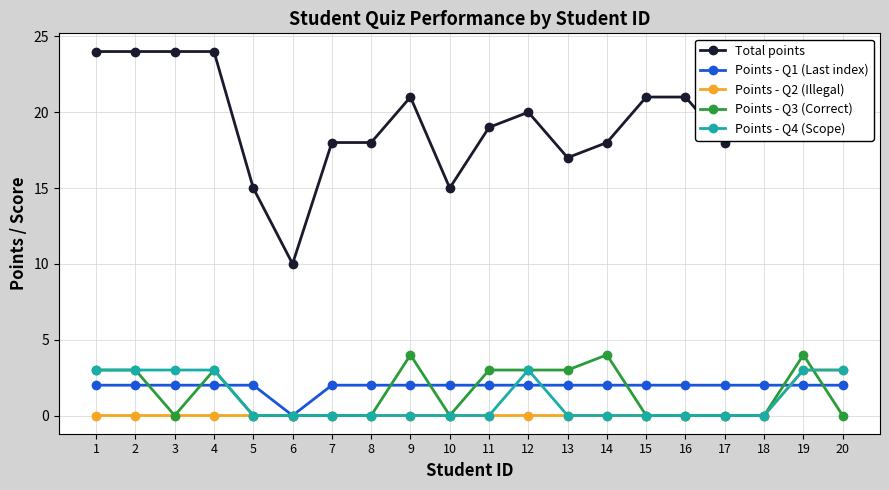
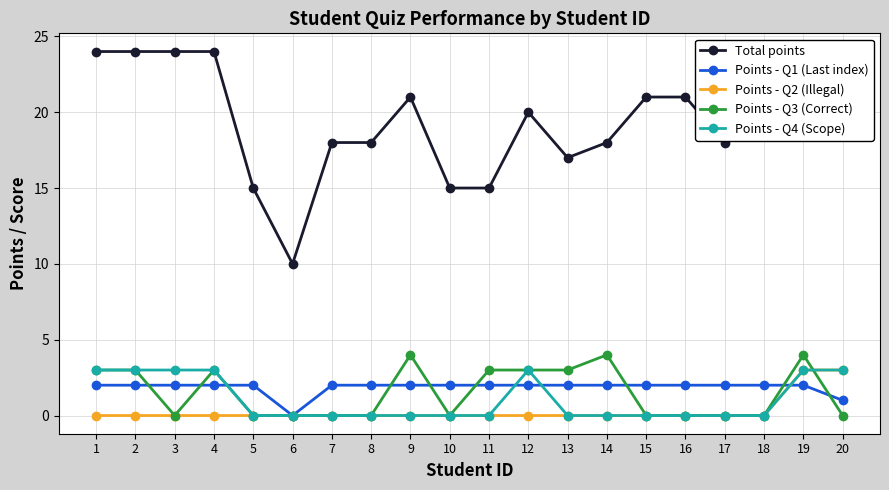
  {
    "Total points": {
      "1": 24,
      "2": 24,
      "3": 24,
      "4": 24,
      "5": 15,
      "6": 10,
      "7": 18,
      "8": 18,
      "9": 21,
      "10": 15,
-     "11": 19,
+     "11": 15,
      "12": 20,
      "13": 17,
      "14": 18,
      "15": 21,
      "16": 21,
      "17": 18
    },
    "Points - Q1 (Last index)": {
      "1": 2,
      "2": 2,
      "3": 2,
      "4": 2,
      "5": 2,
      "7": 2,
      "8": 2,
      "9": 2,
      "10": 2,
      "11": 2,
      "12": 2,
      "13": 2,
      "14": 2,
      "15": 2,
      "16": 2,
      "17": 2,
      "18": 2,
      "19": 2,
-     "20": 2
+     "20": 1
    },
    "Points - Q2 (Illegal)": {
      "1": 0,
      "2": 0,
      "4": 0,
      "12": 0
    },
    "Points - Q3 (Correct)": {
      "9": 4,
      "11": 3,
      "13": 3,
      "14": 4,
      "19": 4,
      "20": 0
    },
    "Points - Q4 (Scope)": {
      "3": 3
    }
  }
